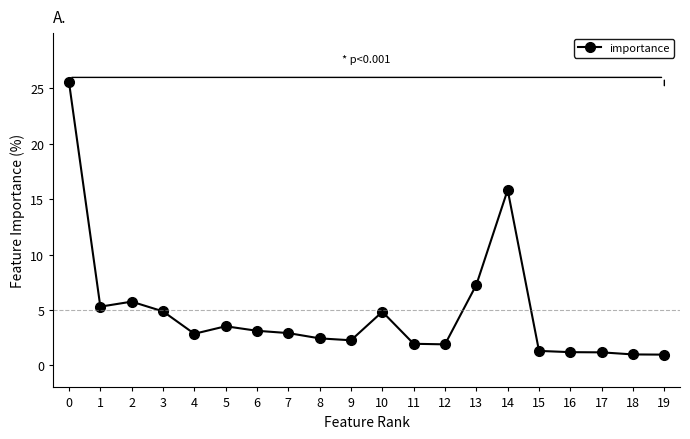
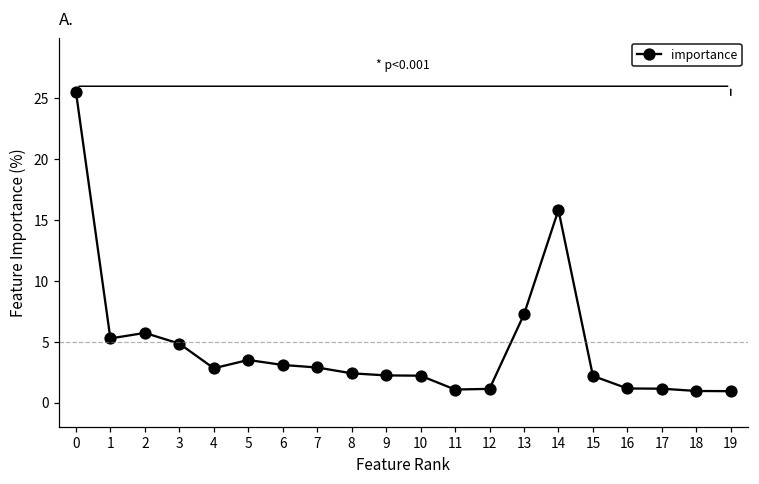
  {
    "0": 25.6,
    "1": 5.3,
    "2": 5.7,
    "3": 4.9,
    "4": 2.8,
    "5": 3.5,
    "6": 3.1,
    "7": 2.9,
    "8": 2.4,
    "9": 2.3,
-   "10": 4.8,
-   "11": 1.9,
-   "12": 1.9,
+   "10": 2.2,
+   "11": 1.1,
+   "12": 1.2,
    "13": 7.3,
    "14": 15.8,
-   "15": 1.3,
+   "15": 2.2,
    "16": 1.2,
    "17": 1.2,
    "18": 1.0,
    "19": 1.0
  }
